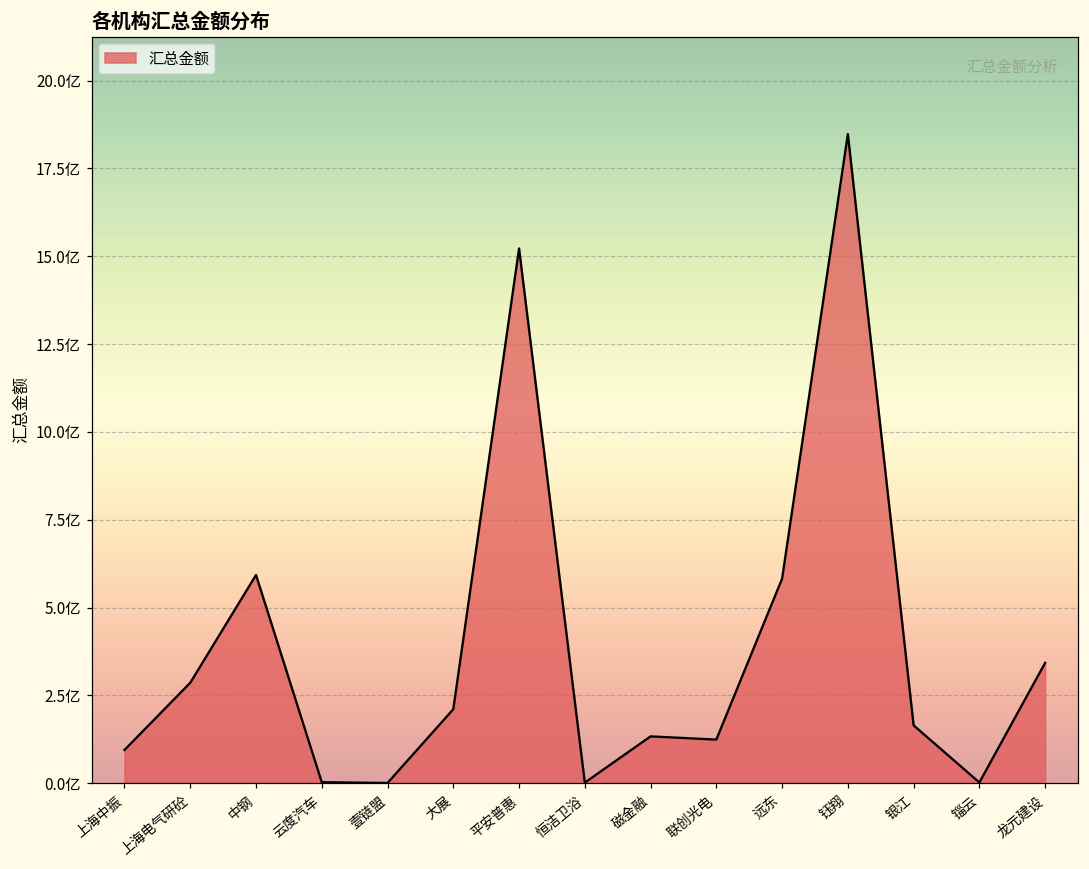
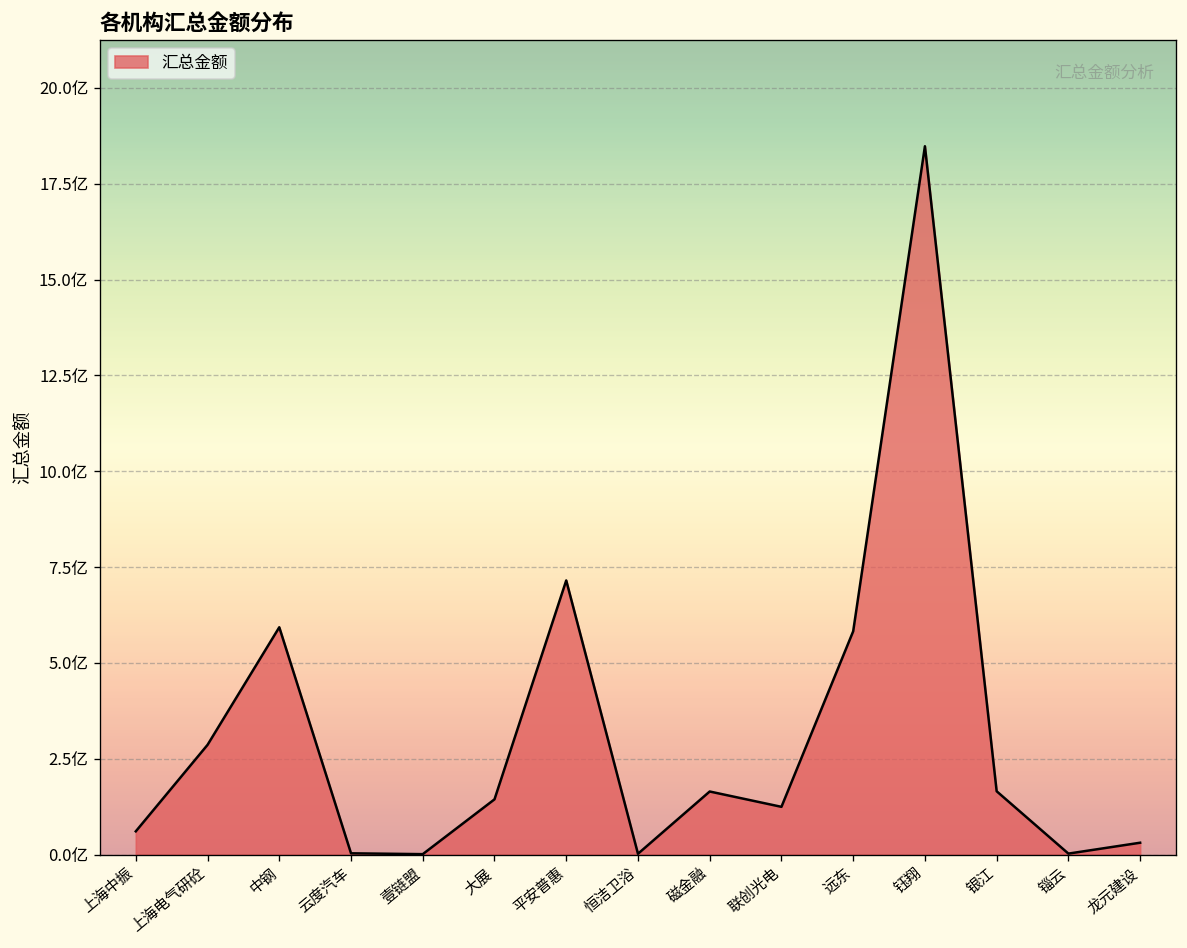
  {
-   "上海中振": "1.0亿",
+   "上海中振": "0.6亿",
    "上海电气研砼": "2.9亿",
    "中钢": "5.9亿",
    "云度汽车": "0.0亿",
    "壹链盟": "0.0亿",
-   "大展": "2.1亿",
-   "平安普惠": "15.2亿",
+   "大展": "1.4亿",
+   "平安普惠": "7.2亿",
    "恒洁卫浴": "0.0亿",
-   "磁金融": "1.3亿",
+   "磁金融": "1.6亿",
    "联创光电": "1.2亿",
    "远东": "5.8亿",
    "钰翔": "18.5亿",
    "银江": "1.7亿",
    "锱云": "0.0亿",
-   "龙元建设": "3.4亿"
+   "龙元建设": "0.3亿"
  }
